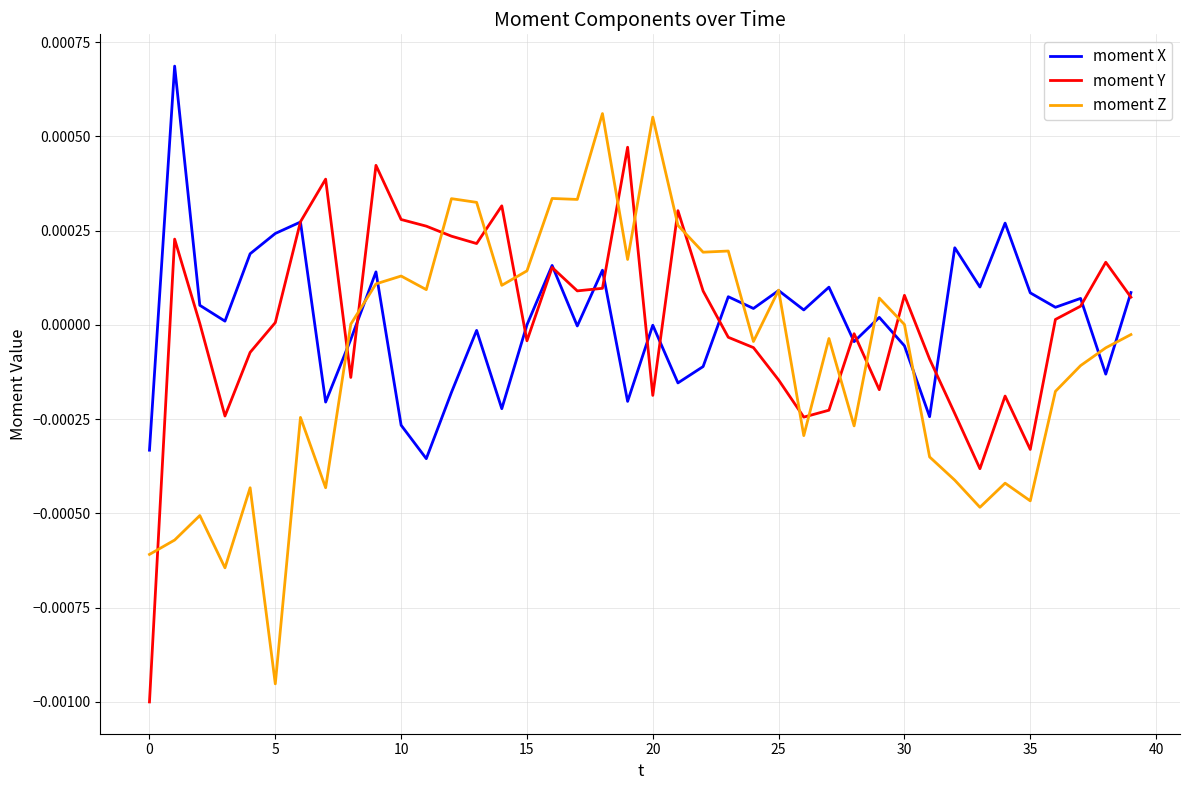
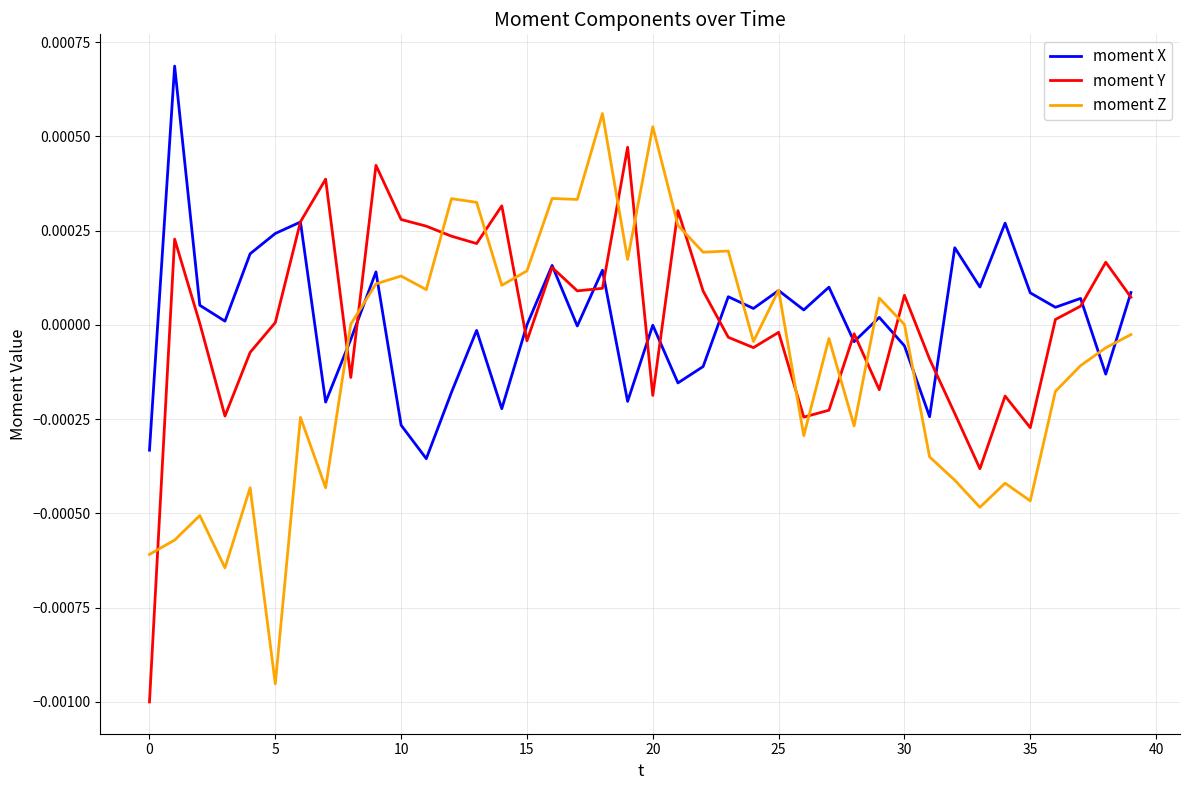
  {
    "moment X": {
      "0": -0.00033,
      "5": 0.00024,
      "10": -0.00027,
      "15": 0.00000,
      "20": 0.00000,
      "30": -0.00006,
      "35": 0.00008
    },
    "moment Y": {
      "0": -0.00100,
      "5": 0.00001,
      "10": 0.00028,
      "15": -0.00004,
      "20": -0.00019,
-     "25": -0.00015,
+     "25": -0.00002,
      "30": 0.00008,
-     "35": -0.00033
+     "35": -0.00027
    },
    "moment Z": {
      "0": -0.00061,
      "5": -0.00095,
      "10": 0.00013,
      "15": 0.00014,
-     "20": 0.00055,
+     "20": 0.00053,
      "30": 0.00000,
      "35": -0.00047
    }
  }
